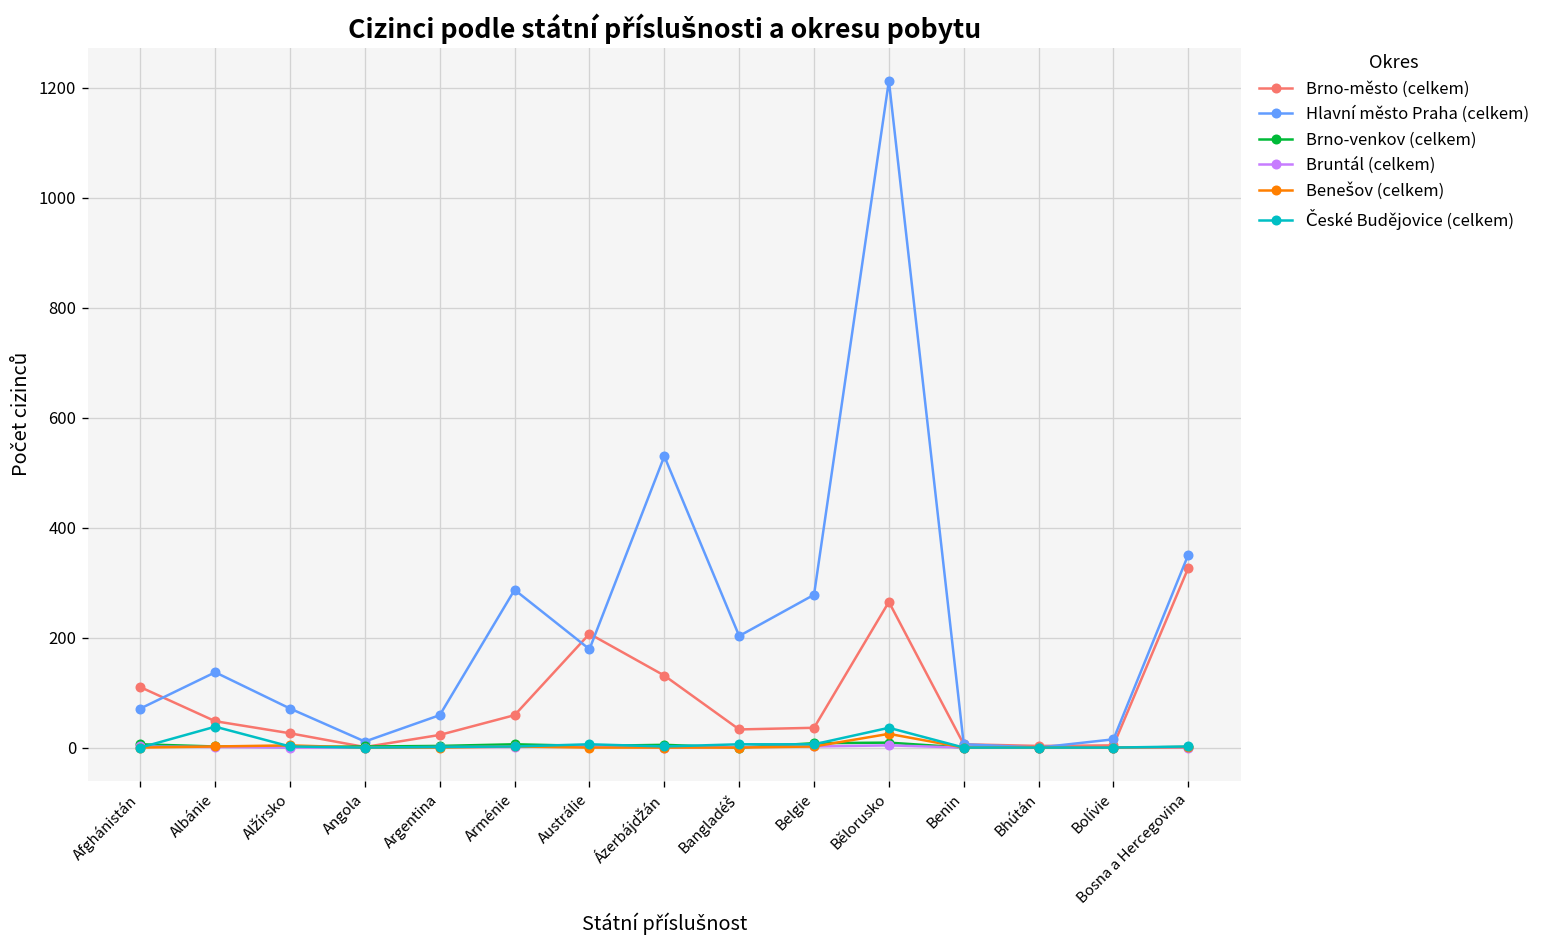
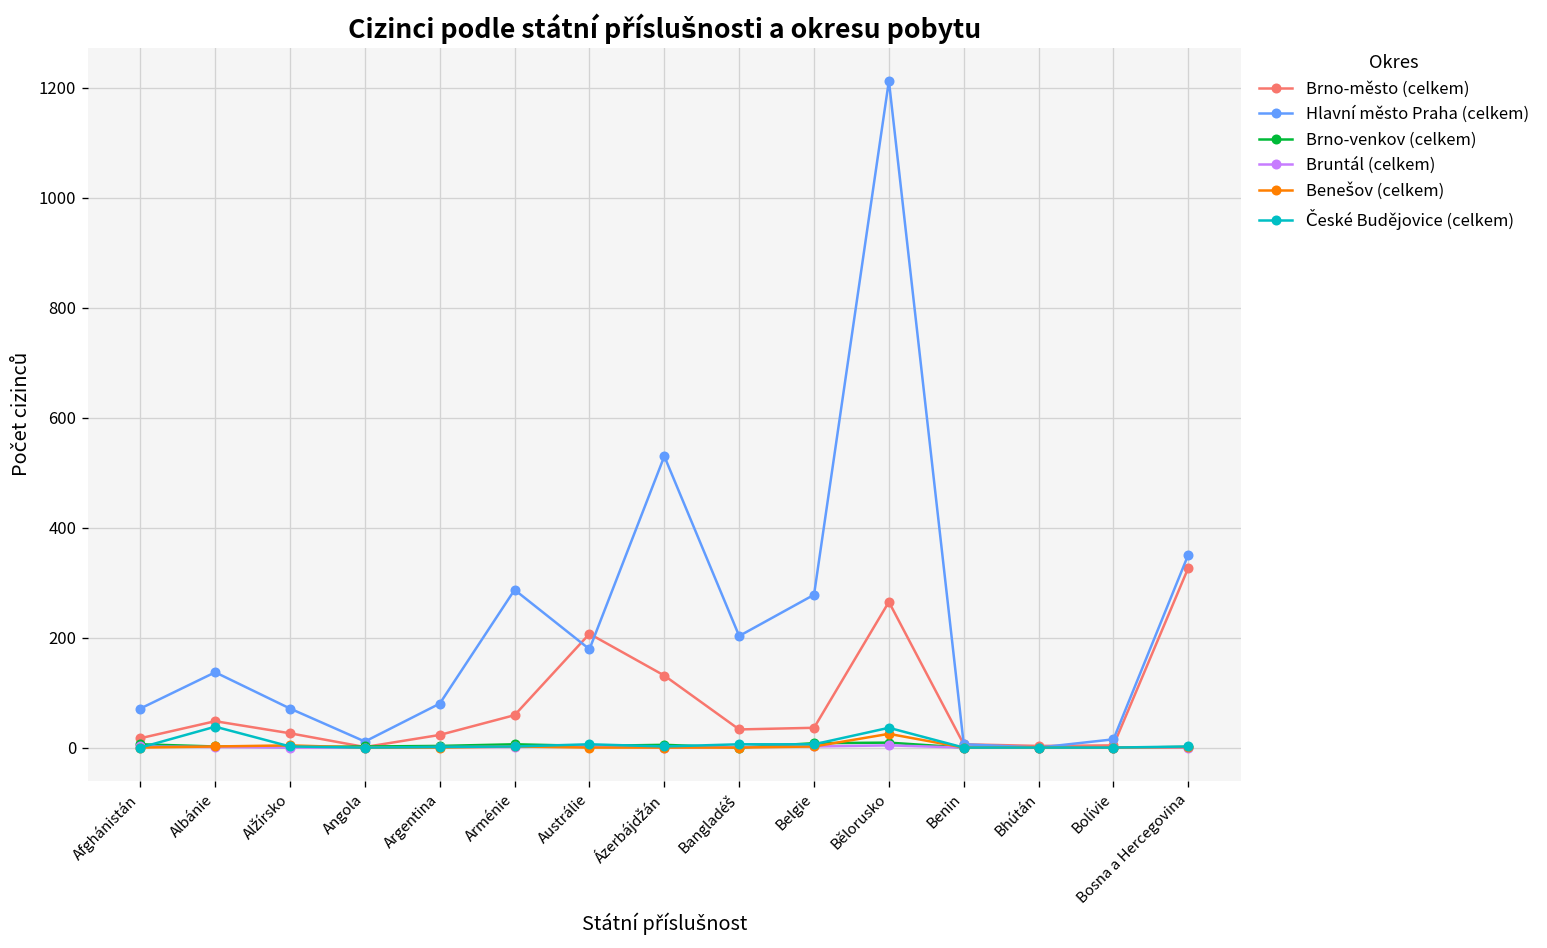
  {
    "Brno-město (celkem)": {
-     "Afghánistán": 110,
+     "Afghánistán": 20,
      "Albánie": 50,
      "Alžírsko": 30,
      "Argentina": 20,
      "Arménie": 60,
      "Austrálie": 210,
      "Ázerbájdžán": 130,
      "Bangladéš": 30,
      "Belgie": 40,
      "Bělorusko": 270,
      "Bosna a Hercegovina": 330
    },
    "Hlavní město Praha (celkem)": {
      "Afghánistán": 70,
      "Albánie": 140,
      "Alžírsko": 70,
      "Angola": 10,
-     "Argentina": 60,
+     "Argentina": 80,
      "Arménie": 290,
      "Austrálie": 180,
      "Ázerbájdžán": 530,
      "Bangladéš": 200,
      "Belgie": 280,
      "Bělorusko": 1210,
      "Bolívie": 20,
      "Bosna a Hercegovina": 350
    },
    "Benešov (celkem)": {
      "Bělorusko": 30
    },
    "České Budějovice (celkem)": {
      "Albánie": 40,
      "Bělorusko": 40
    }
  }
